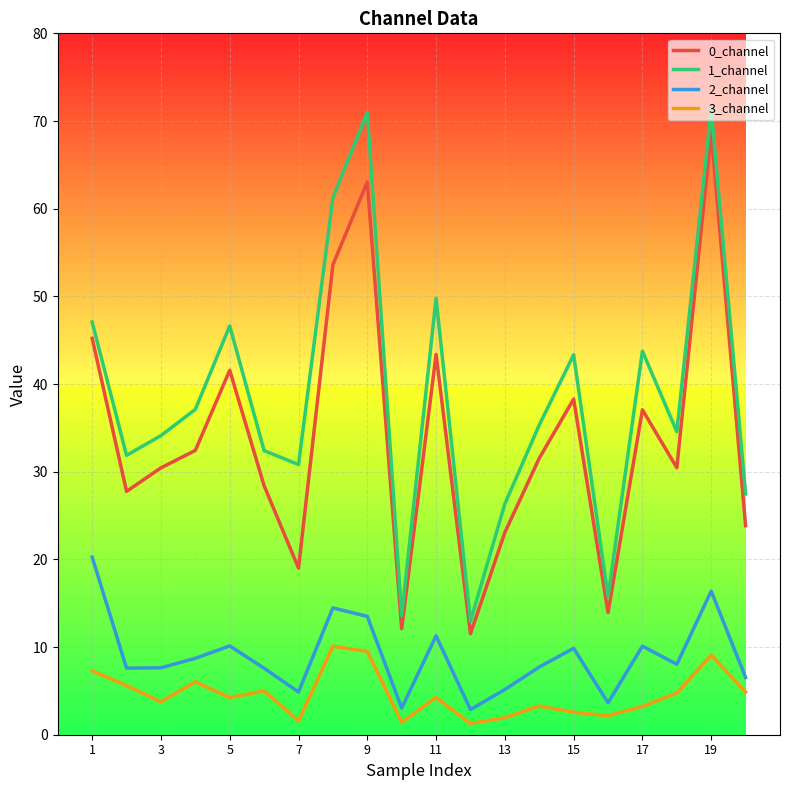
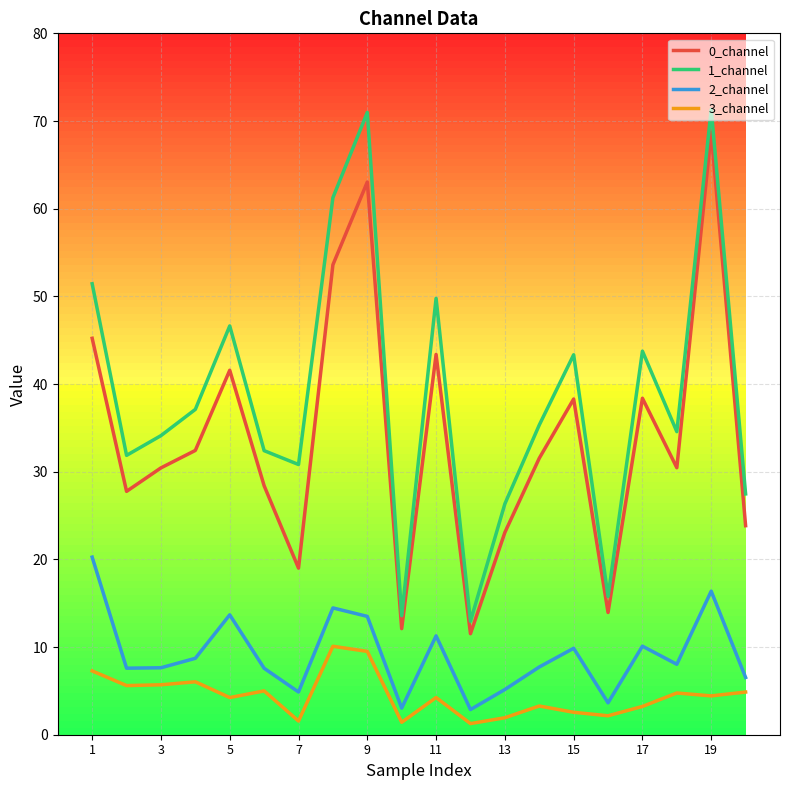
  {
    "0_channel": {
      "1": 45,
      "3": 30,
      "5": 42,
      "7": 19,
      "9": 63,
      "11": 43,
      "13": 23,
      "15": 38,
-     "17": 37,
+     "17": 38,
      "19": 69
    },
    "1_channel": {
-     "1": 47,
+     "1": 51,
      "3": 34,
      "5": 47,
      "7": 31,
      "9": 71,
      "11": 50,
      "13": 26,
      "15": 43,
      "17": 44
    },
    "2_channel": {
      "1": 20,
      "3": 8,
-     "5": 10,
+     "5": 14,
      "7": 5,
      "9": 13,
      "11": 11,
      "13": 5,
      "15": 10,
      "17": 10,
      "19": 16
    },
    "3_channel": {
      "1": 7,
-     "3": 4,
+     "3": 6,
      "5": 4,
      "7": 2,
      "9": 10,
      "11": 4,
      "13": 2,
      "15": 3,
      "17": 3,
-     "19": 9
+     "19": 4
    }
  }
